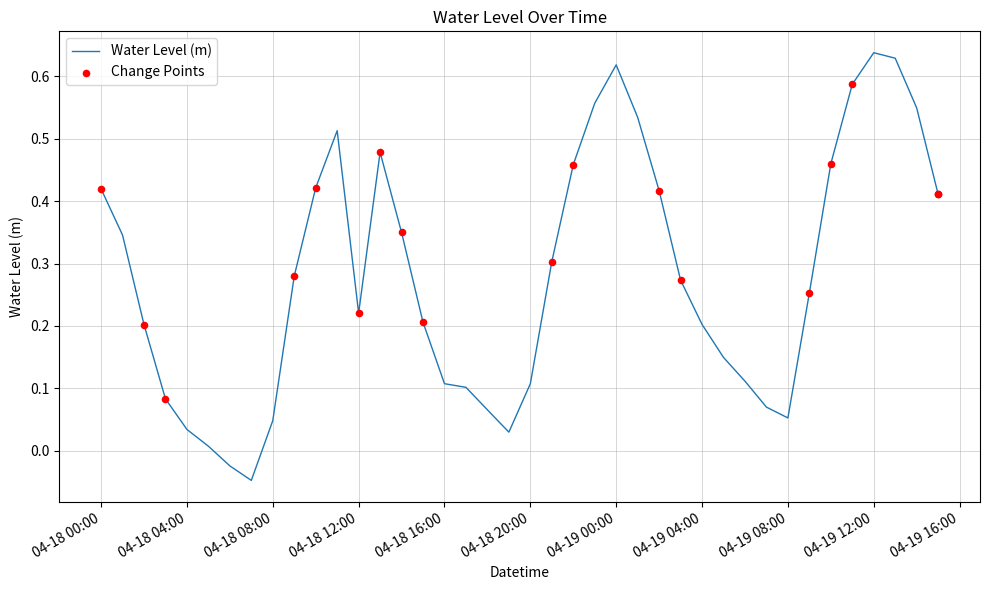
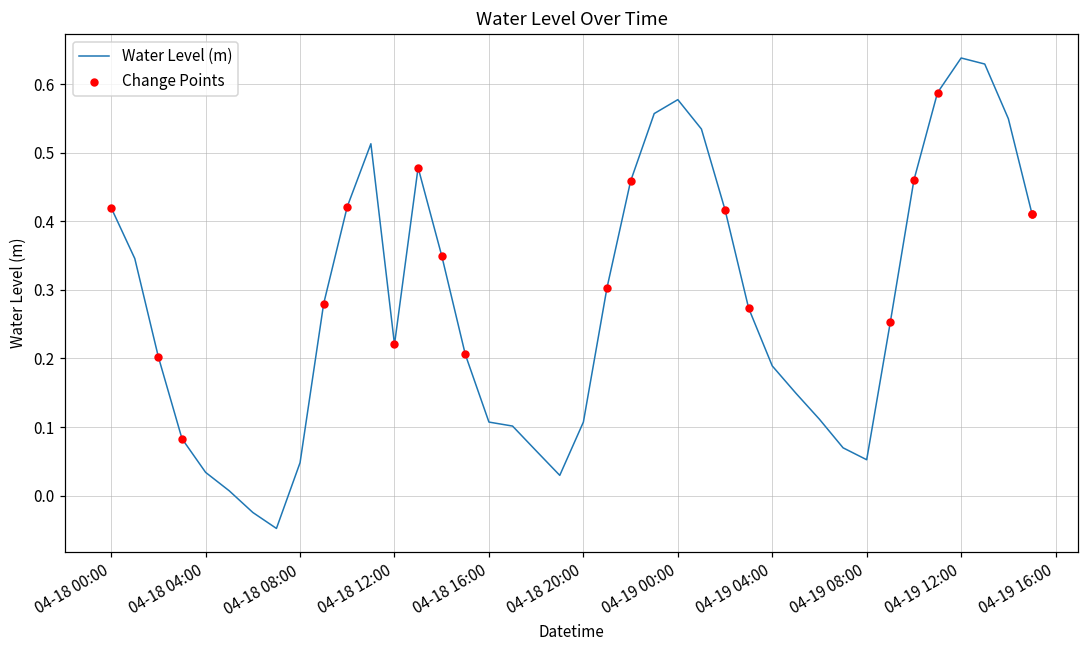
  {
    "Water Level (m)": {
      "04-18 04:00": 0.03,
      "04-18 08:00": 0.05,
      "04-18 16:00": 0.11,
      "04-18 20:00": 0.11,
-     "04-19 00:00": 0.62,
-     "04-19 04:00": 0.20,
+     "04-19 00:00": 0.58,
+     "04-19 04:00": 0.19,
      "04-19 08:00": 0.05,
      "04-19 12:00": 0.64
    }
  }
